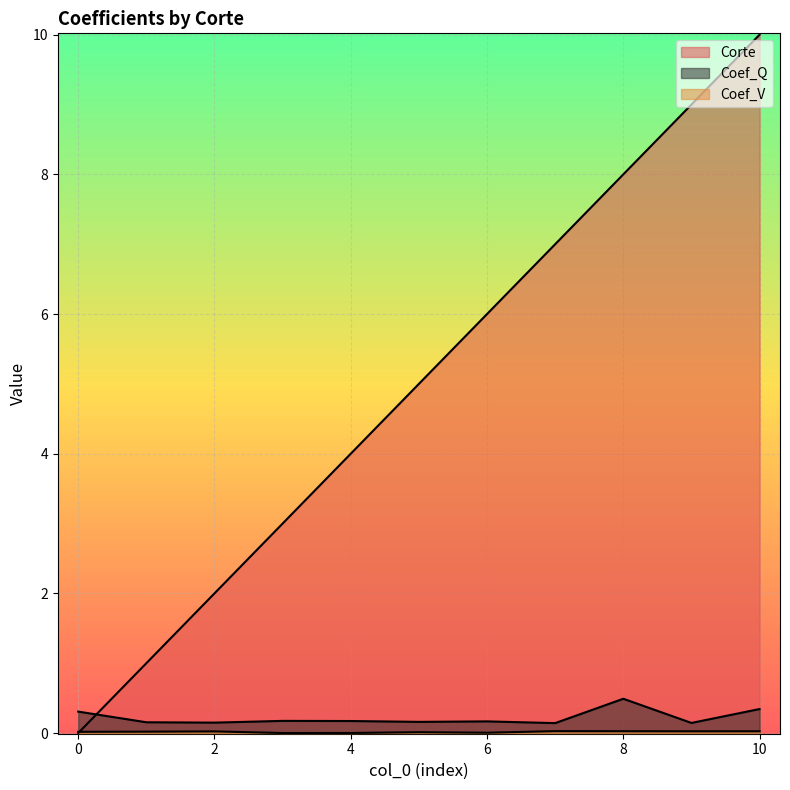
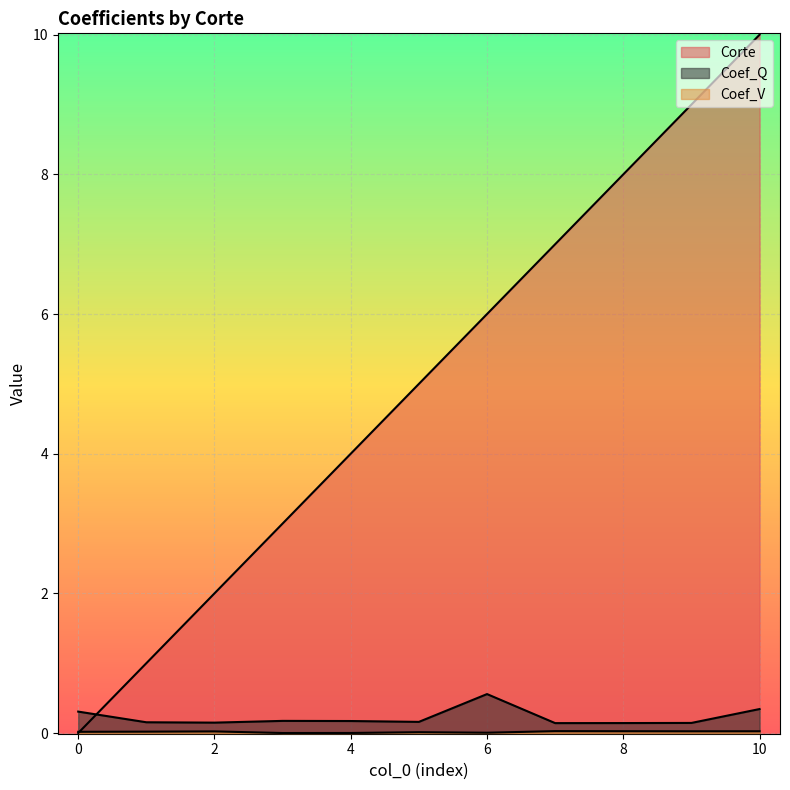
  {
    "Coef_Q": {
      "0": 0.3,
      "2": 0.1,
      "4": 0.2,
-     "6": 0.2,
-     "8": 0.5,
+     "6": 0.6,
+     "8": 0.1,
      "10": 0.3
    }
  }
